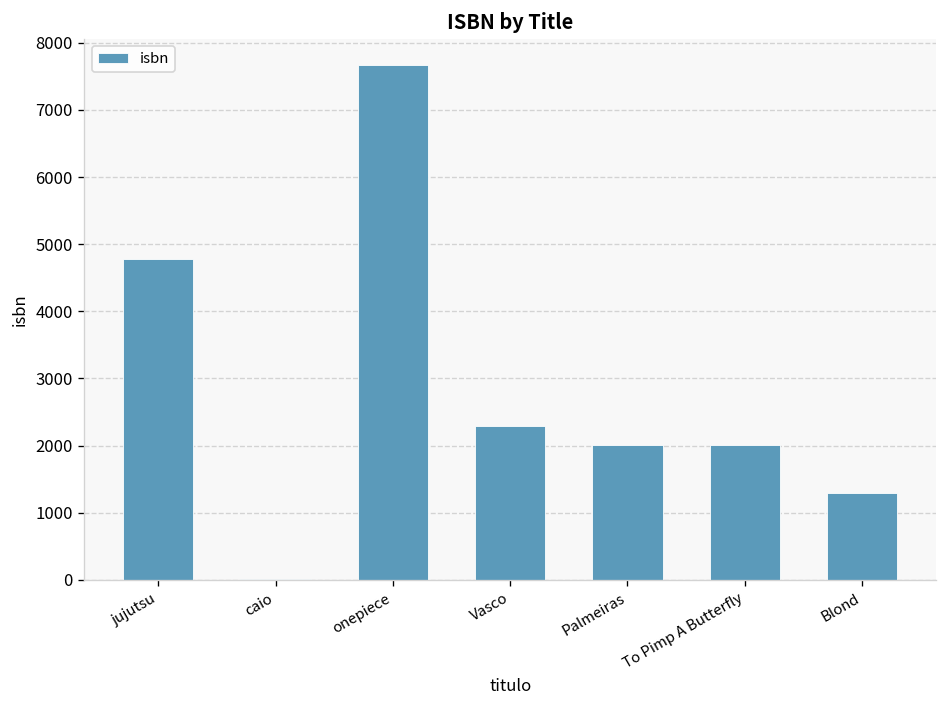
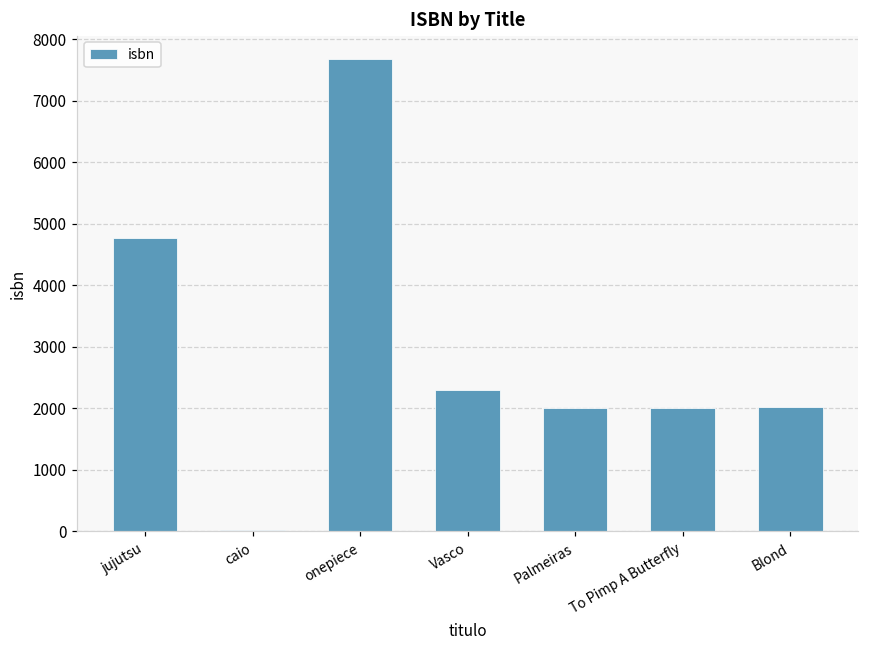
  {
    "jujutsu": 4800,
    "onepiece": 7700,
    "Vasco": 2300,
    "Palmeiras": 2000,
    "To Pimp A Butterfly": 2000,
-   "Blond": 1300
+   "Blond": 2000
  }
